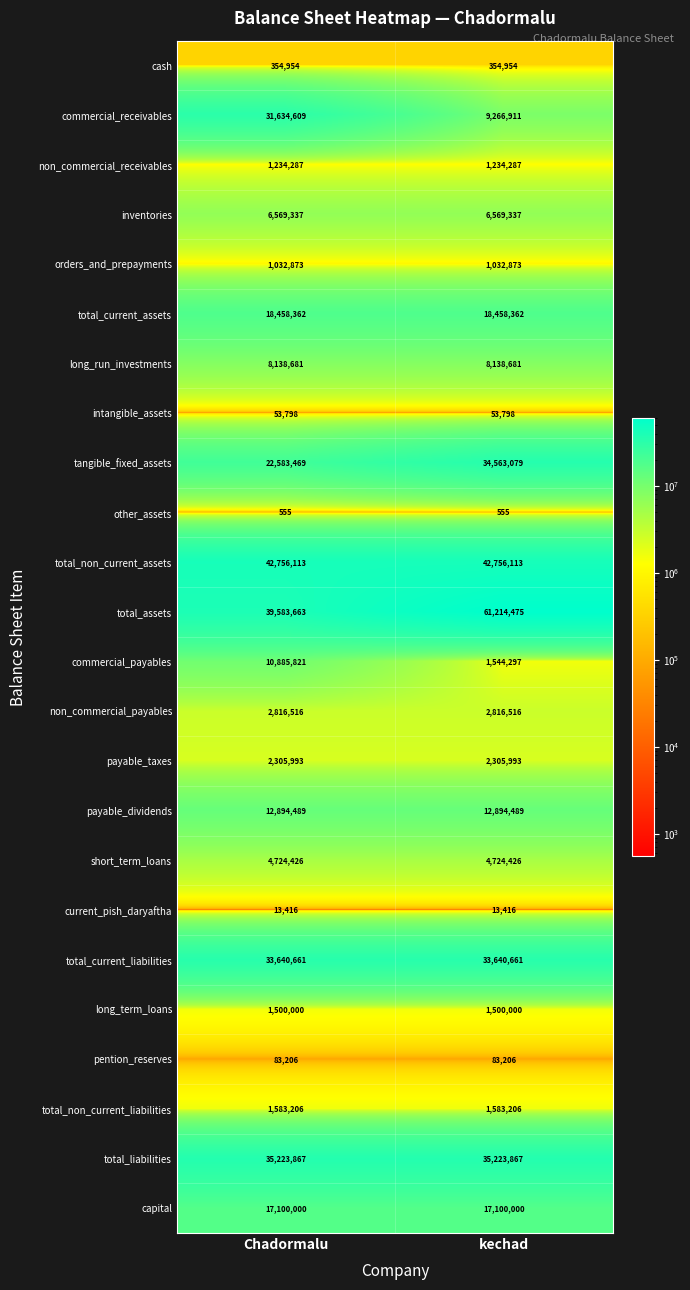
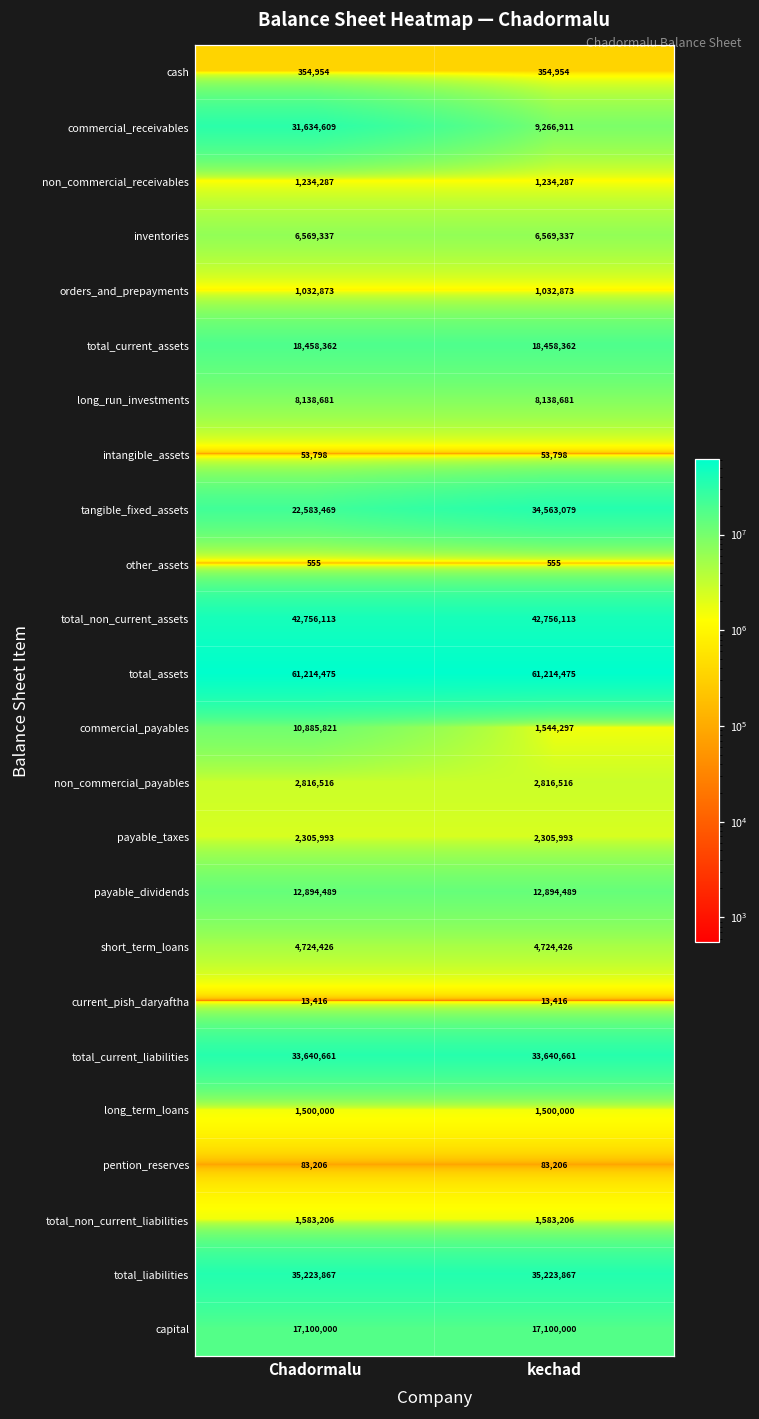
  {
    "cash": {
      "Chadormalu": "354,954",
      "kechad": "354,954"
    },
    "commercial_receivables": {
      "Chadormalu": "31,634,609",
      "kechad": "9,266,911"
    },
    "non_commercial_receivables": {
      "Chadormalu": "1,234,287",
      "kechad": "1,234,287"
    },
    "inventories": {
      "Chadormalu": "6,569,337",
      "kechad": "6,569,337"
    },
    "orders_and_prepayments": {
      "Chadormalu": "1,032,873",
      "kechad": "1,032,873"
    },
    "total_current_assets": {
      "Chadormalu": "18,458,362",
      "kechad": "18,458,362"
    },
    "long_run_investments": {
      "Chadormalu": "8,138,681",
      "kechad": "8,138,681"
    },
    "intangible_assets": {
      "Chadormalu": "53,798",
      "kechad": "53,798"
    },
    "tangible_fixed_assets": {
      "Chadormalu": "22,583,469",
      "kechad": "34,563,079"
    },
    "other_assets": {
      "Chadormalu": "555",
      "kechad": "555"
    },
    "total_non_current_assets": {
      "Chadormalu": "42,756,113",
      "kechad": "42,756,113"
    },
    "total_assets": {
-     "Chadormalu": "39,583,663",
+     "Chadormalu": "61,214,475",
      "kechad": "61,214,475"
    },
    "commercial_payables": {
      "Chadormalu": "10,885,821",
      "kechad": "1,544,297"
    },
    "non_commercial_payables": {
      "Chadormalu": "2,816,516",
      "kechad": "2,816,516"
    },
    "payable_taxes": {
      "Chadormalu": "2,305,993",
      "kechad": "2,305,993"
    },
    "payable_dividends": {
      "Chadormalu": "12,894,489",
      "kechad": "12,894,489"
    },
    "short_term_loans": {
      "Chadormalu": "4,724,426",
      "kechad": "4,724,426"
    },
    "current_pish_daryaftha": {
      "Chadormalu": "13,416",
      "kechad": "13,416"
    },
    "total_current_liabilities": {
      "Chadormalu": "33,640,661",
      "kechad": "33,640,661"
    },
    "long_term_loans": {
      "Chadormalu": "1,500,000",
      "kechad": "1,500,000"
    },
    "pention_reserves": {
      "Chadormalu": "83,206",
      "kechad": "83,206"
    },
    "total_non_current_liabilities": {
      "Chadormalu": "1,583,206",
      "kechad": "1,583,206"
    },
    "total_liabilities": {
      "Chadormalu": "35,223,867",
      "kechad": "35,223,867"
    },
    "capital": {
      "Chadormalu": "17,100,000",
      "kechad": "17,100,000"
    }
  }
